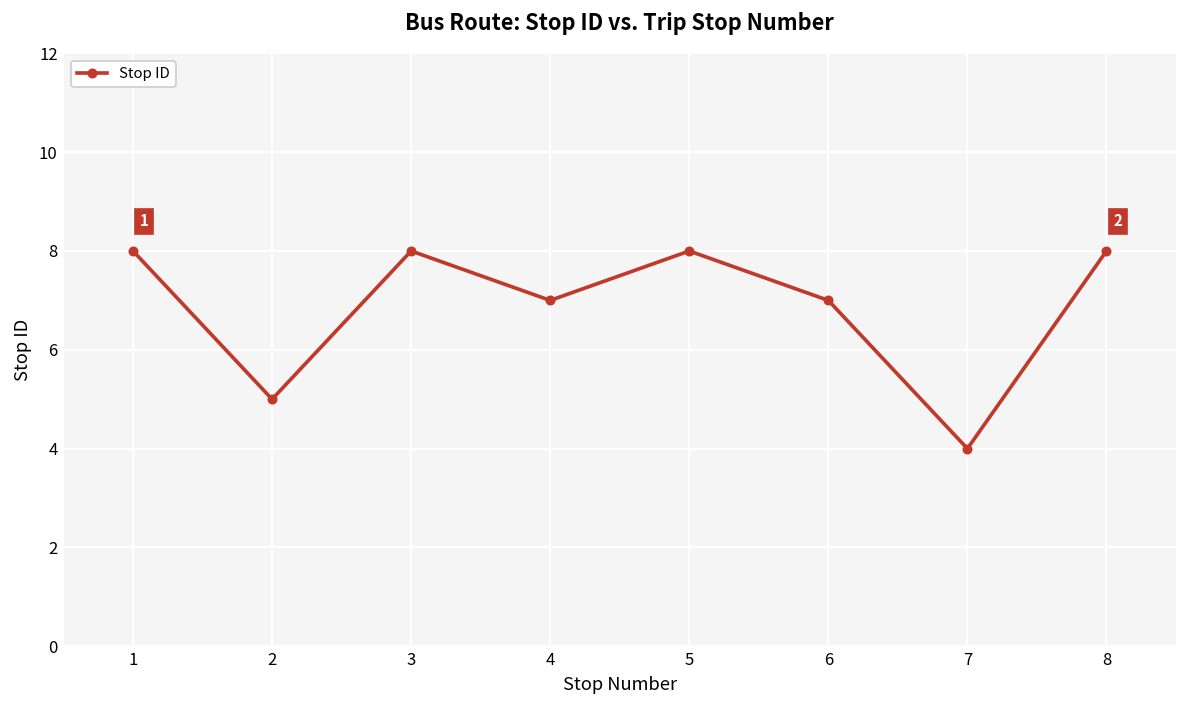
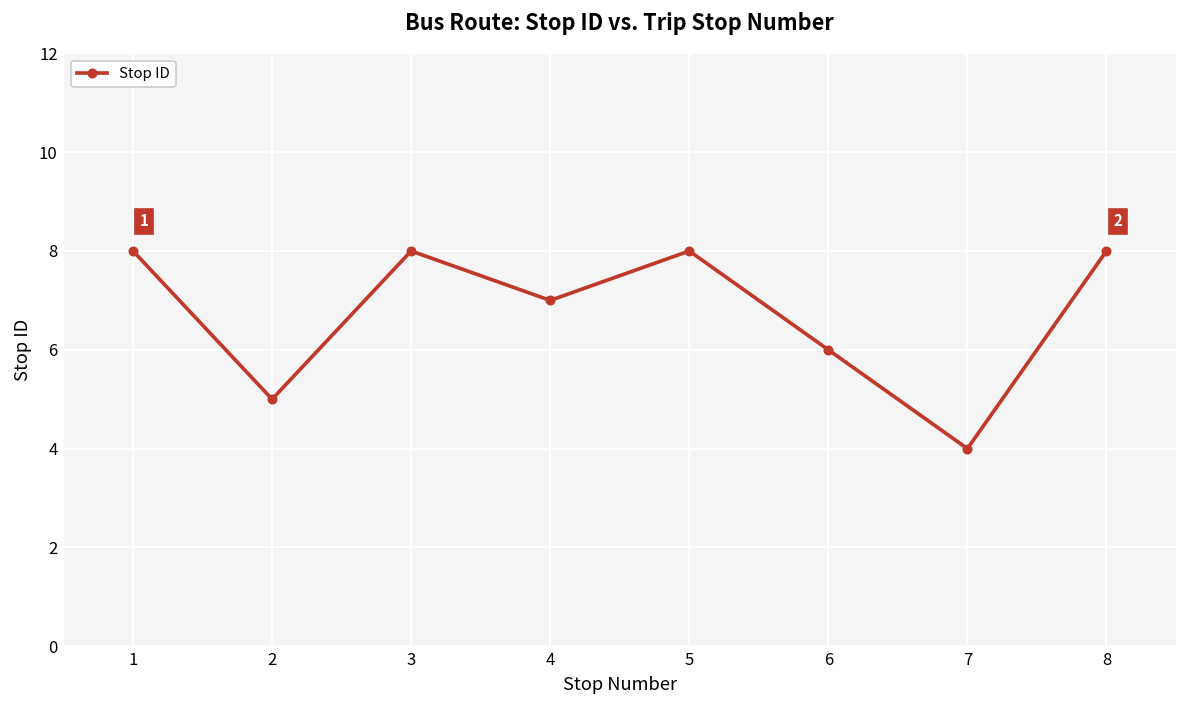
  {
    "2": 5,
    "3": 8,
    "4": 7,
    "5": 8,
-   "6": 7,
+   "6": 6,
    "7": 4
  }
